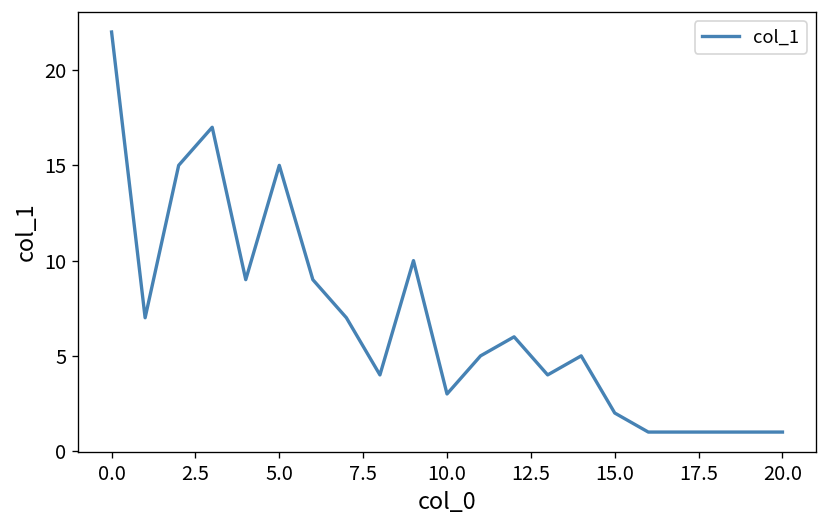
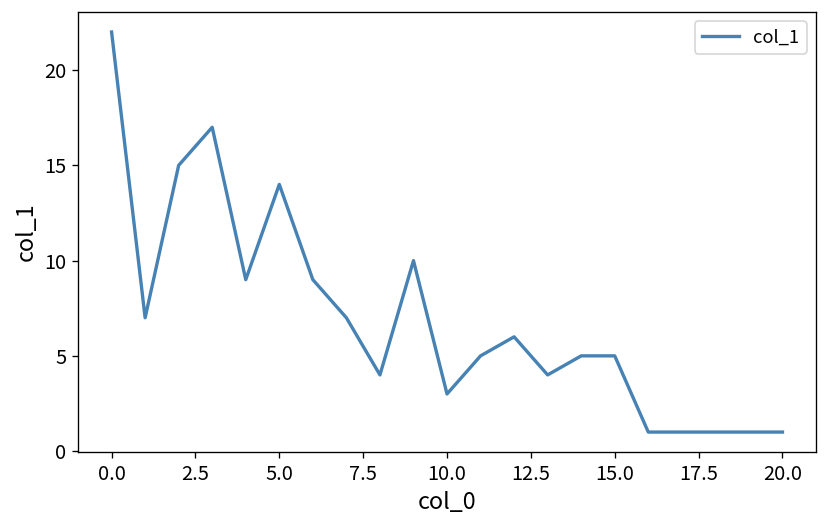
  {
    "0.0": 22,
-   "5.0": 15,
+   "5.0": 14,
    "10.0": 3,
-   "15.0": 2,
+   "15.0": 5,
    "20.0": 1
  }
